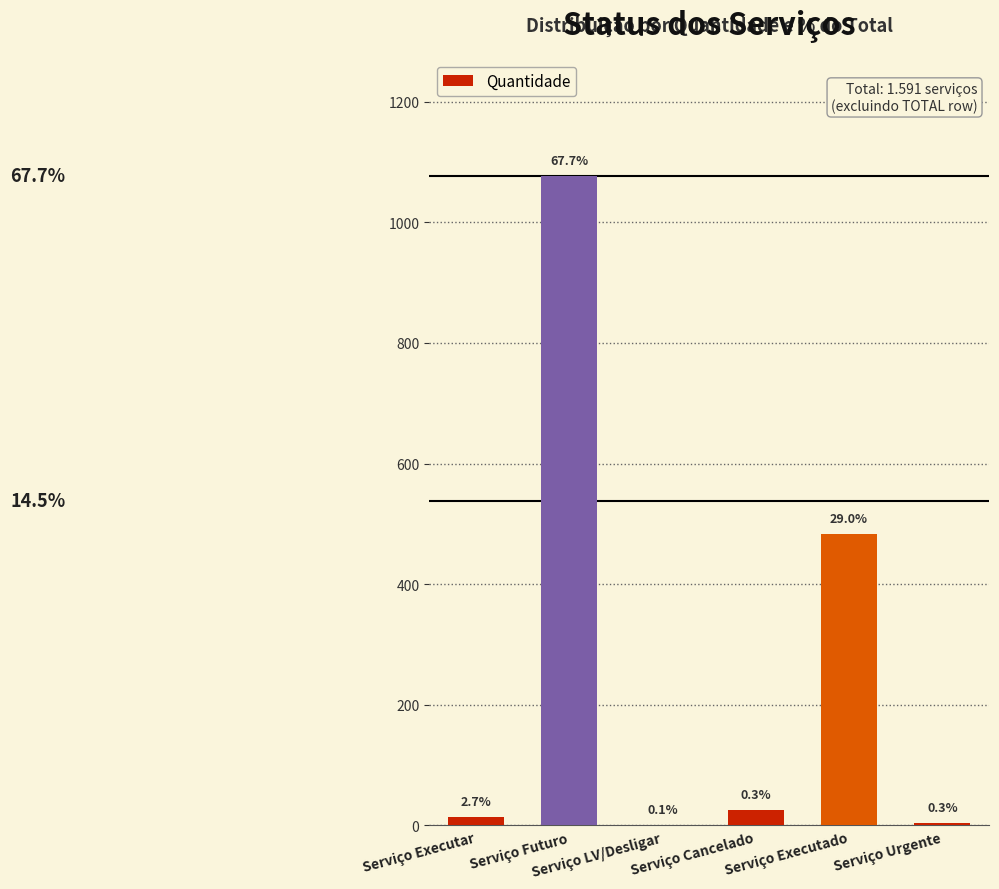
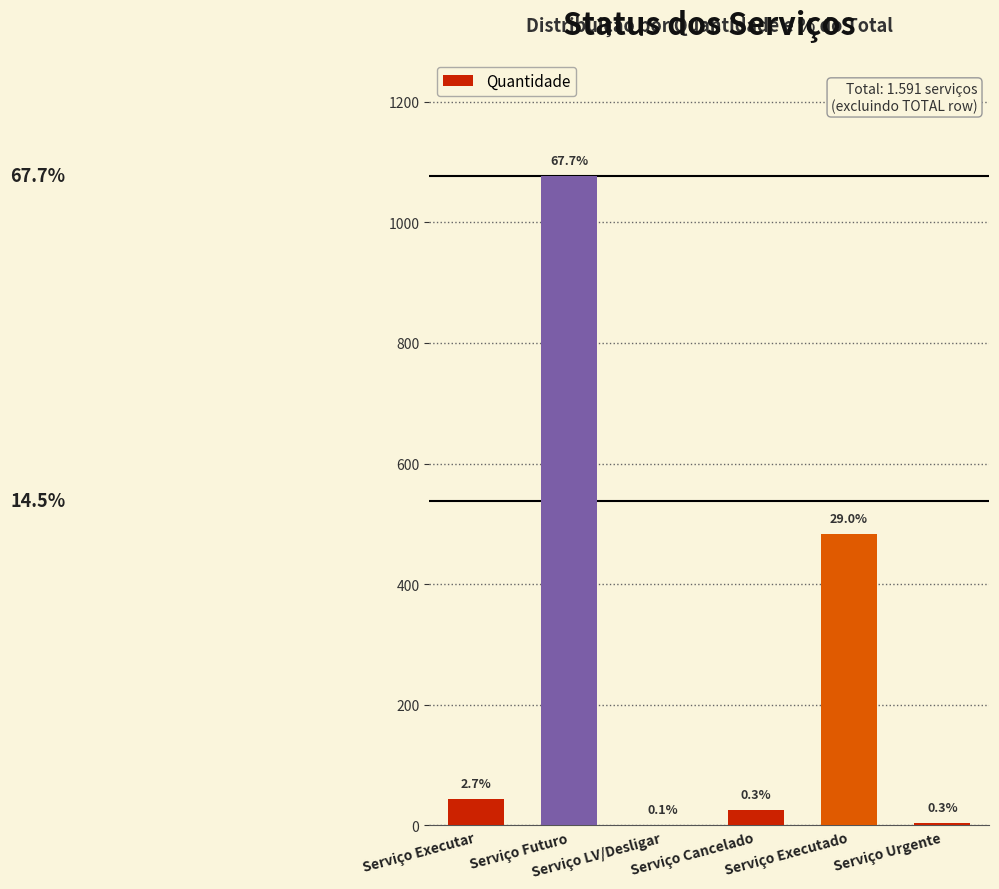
  {
-   "Serviço Executar": 10
+   "Serviço Executar": 40
  }
